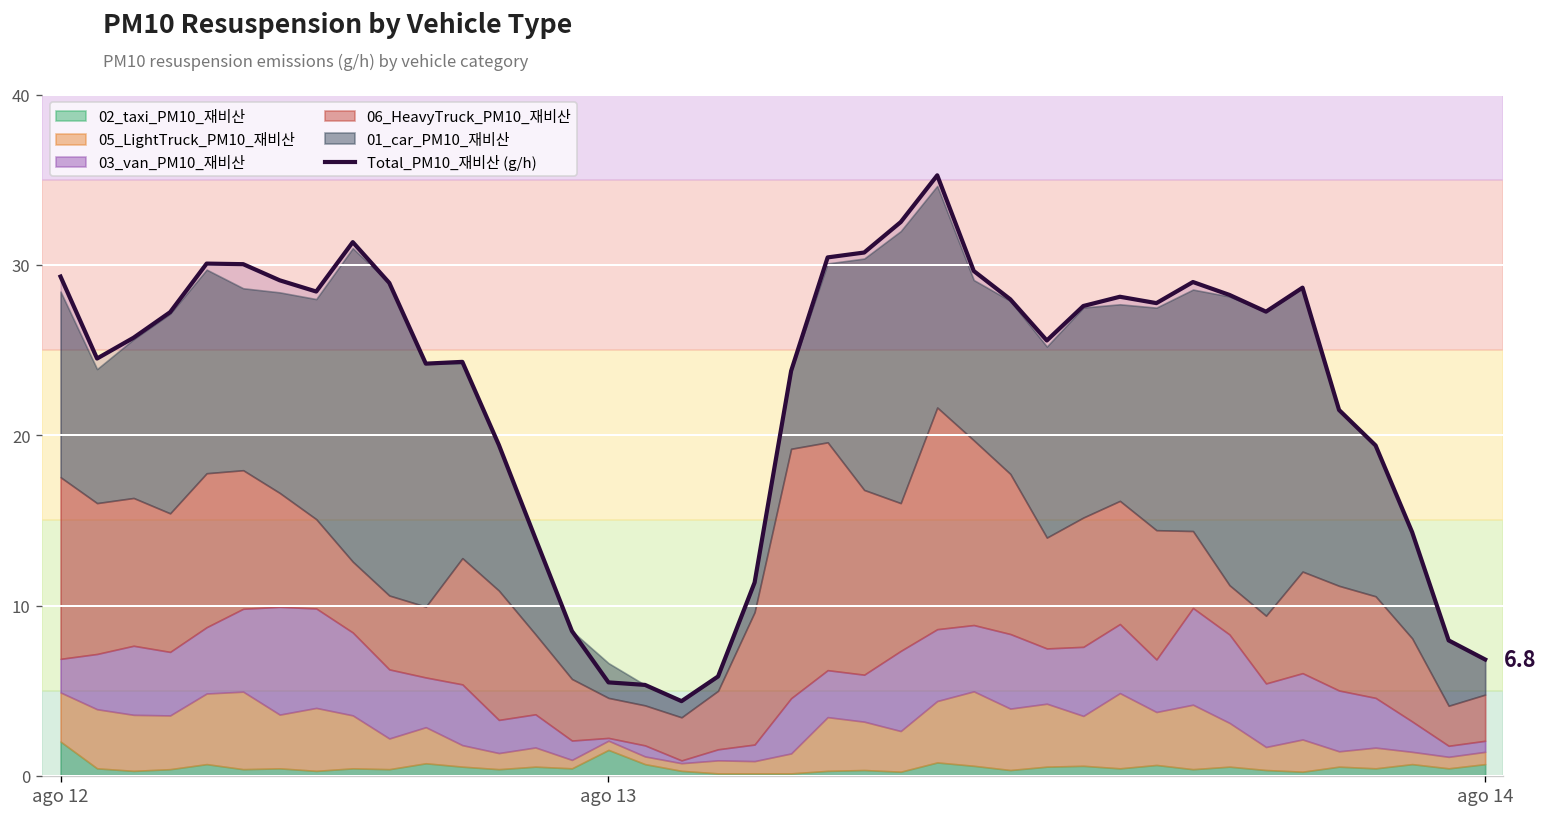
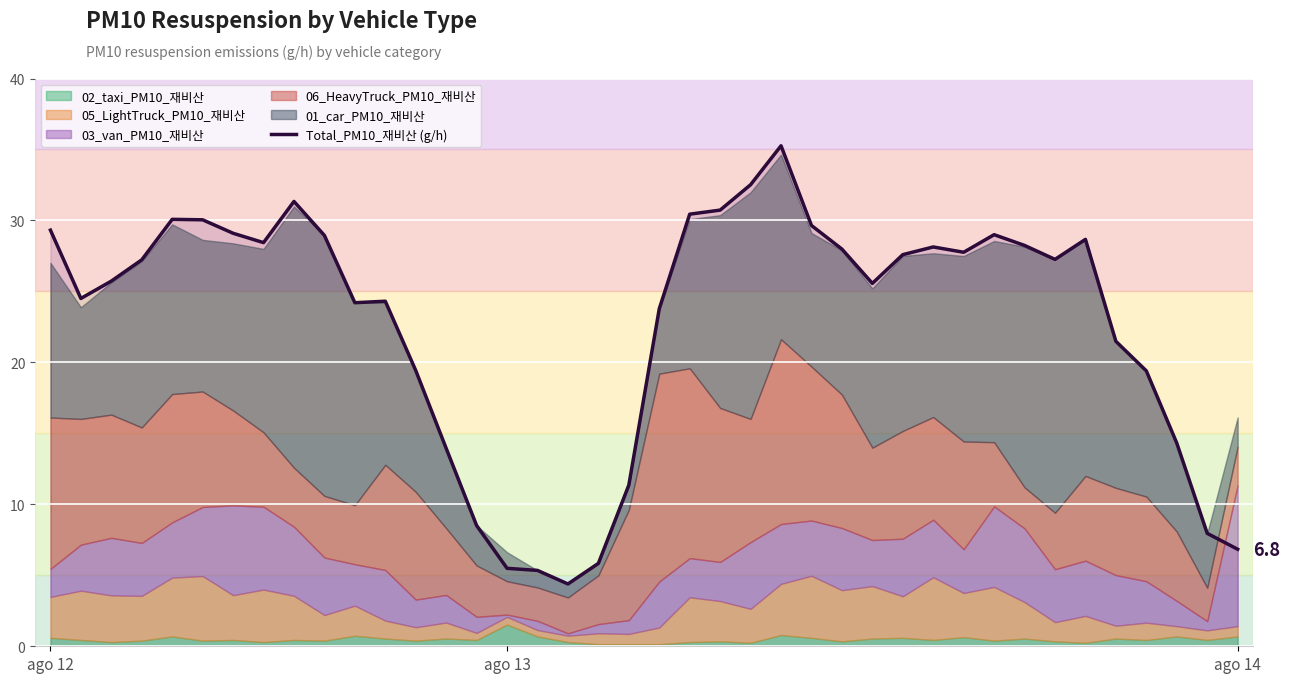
  {
    "02_taxi_PM10_재비산": {
-     "ago 12": 2.0,
+     "ago 12": 0.6,
      "ago 13": 1.5,
      "ago 14": 0.7
    },
    "03_van_PM10_재비산": {
      "ago 12": 2.0,
-     "ago 14": 0.6
+     "ago 14": 9.9
    }
  }
